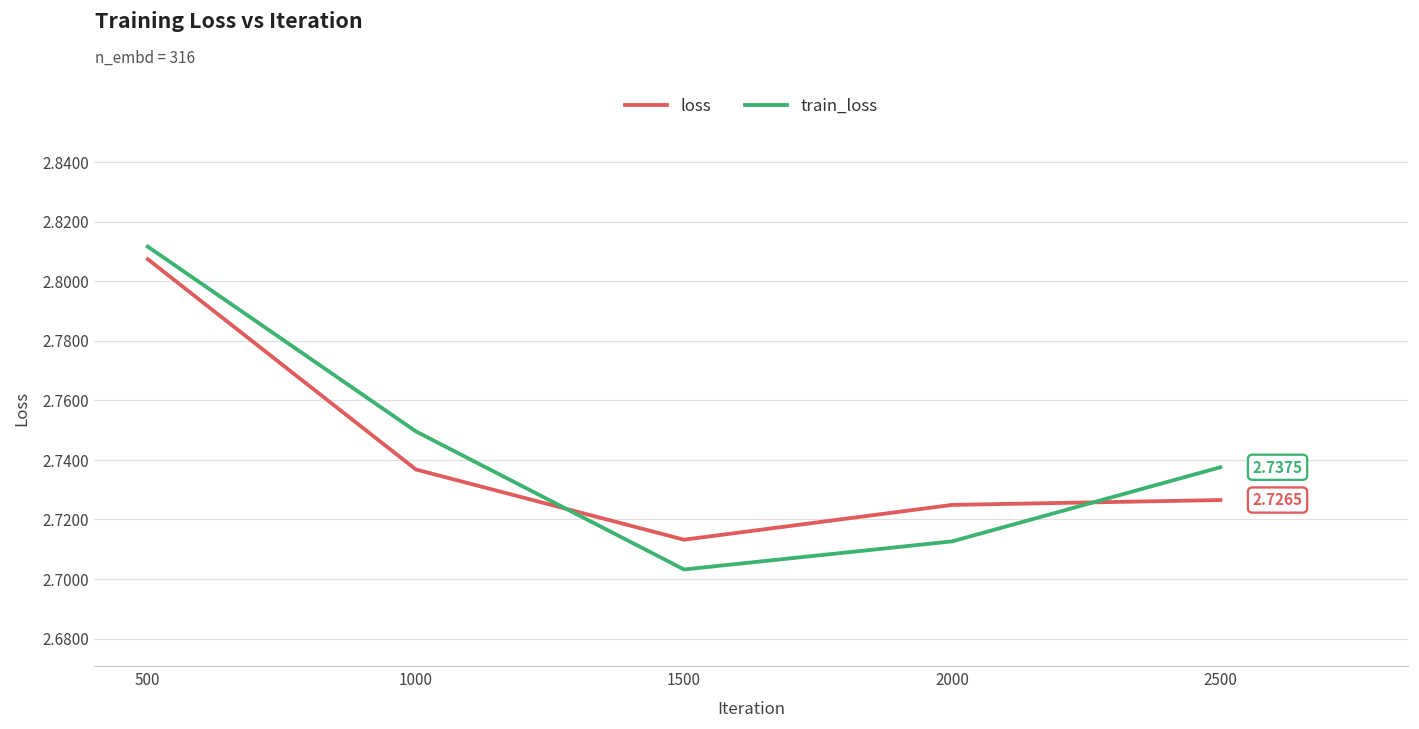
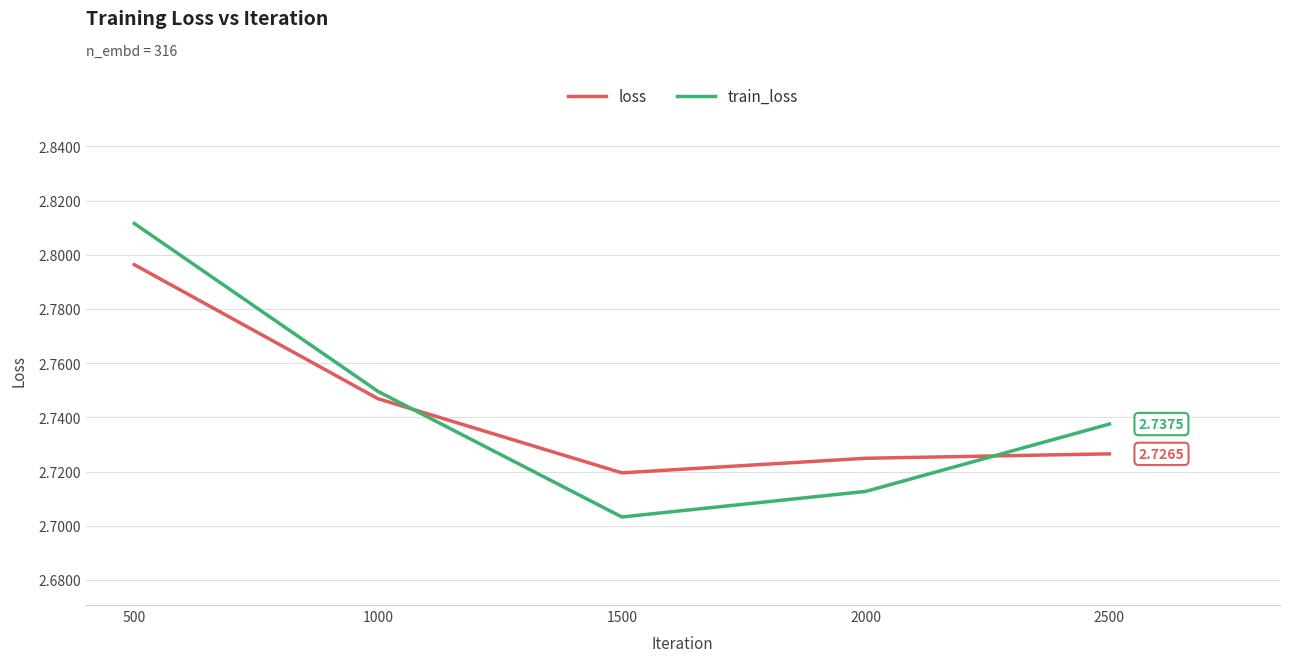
  {
    "loss": {
-     "500": 2.807,
-     "1000": 2.737,
-     "1500": 2.713,
+     "500": 2.796,
+     "1000": 2.747,
+     "1500": 2.720,
      "2000": 2.725,
      "2500": 2.727
    },
    "train_loss": {
      "500": 2.812,
      "1000": 2.750,
      "1500": 2.703,
      "2000": 2.713,
      "2500": 2.738
    }
  }
